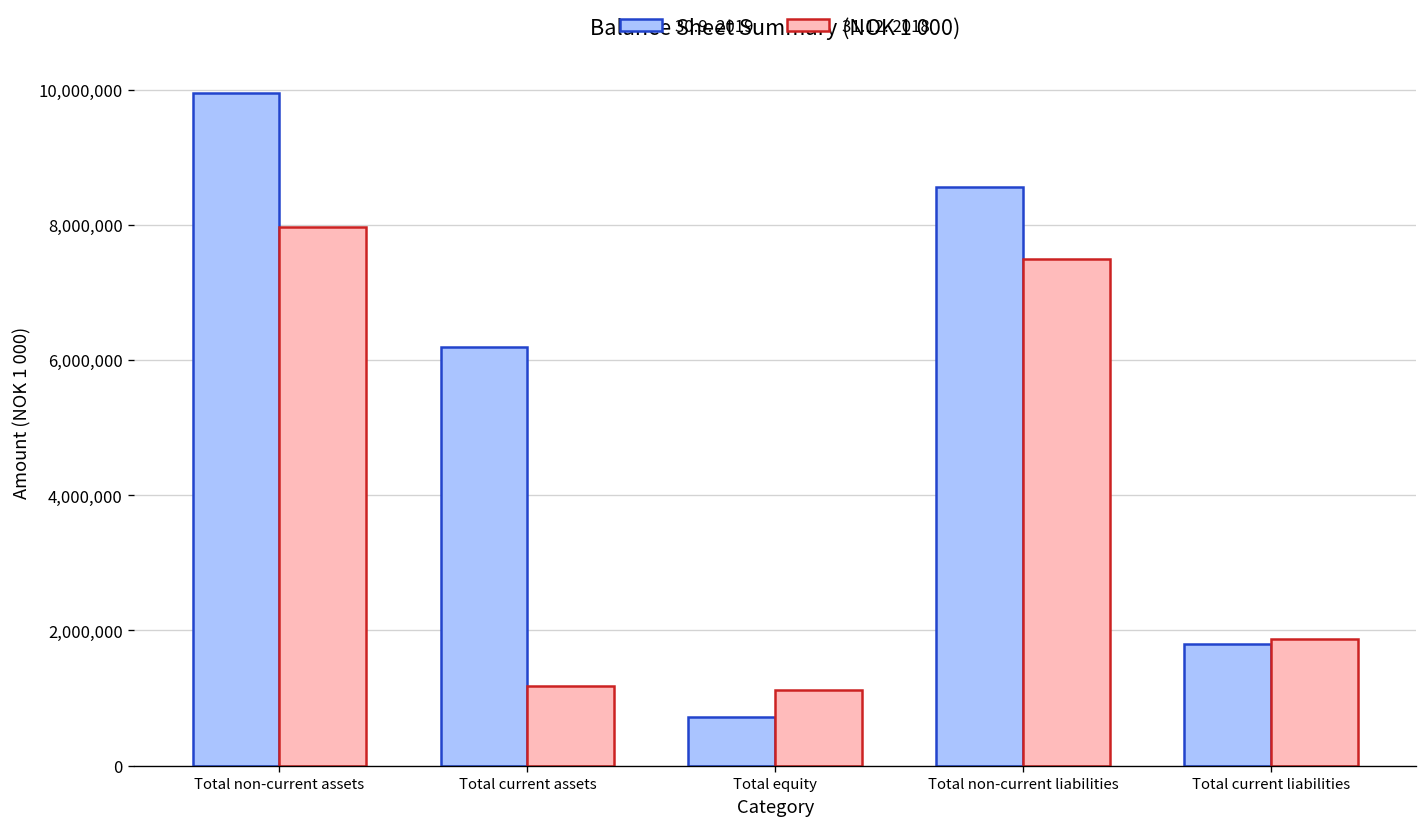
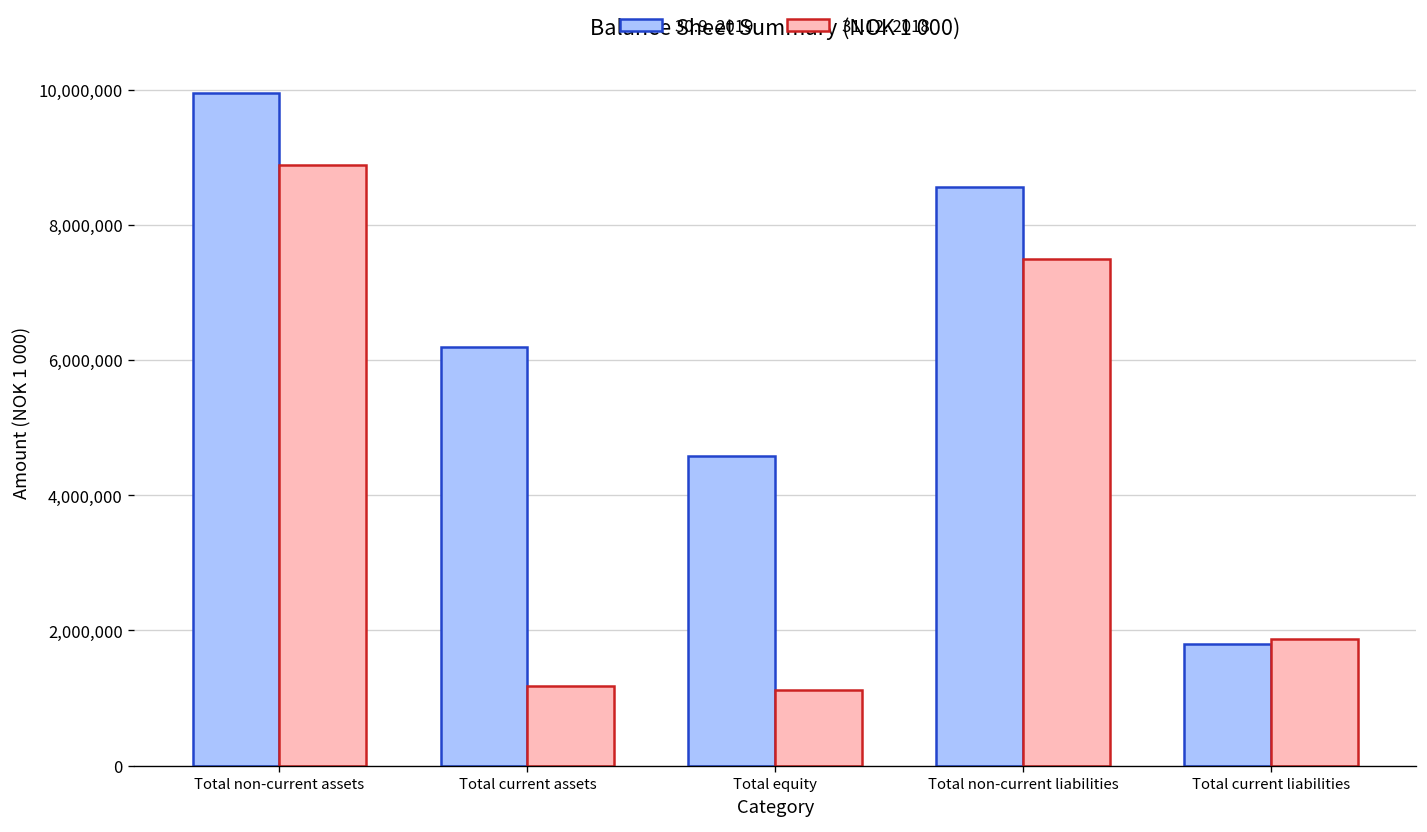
  {
    "30.9. 2019": {
      "Total non-current assets": "9,900,000",
      "Total current assets": "6,200,000",
-     "Total equity": "700,000",
+     "Total equity": "4,600,000",
      "Total non-current liabilities": "8,600,000",
      "Total current liabilities": "1,800,000"
    },
    "31.12. 2018": {
-     "Total non-current assets": "8,000,000",
+     "Total non-current assets": "8,900,000",
      "Total current assets": "1,200,000",
      "Total equity": "1,100,000",
      "Total non-current liabilities": "7,500,000",
      "Total current liabilities": "1,900,000"
    }
  }
